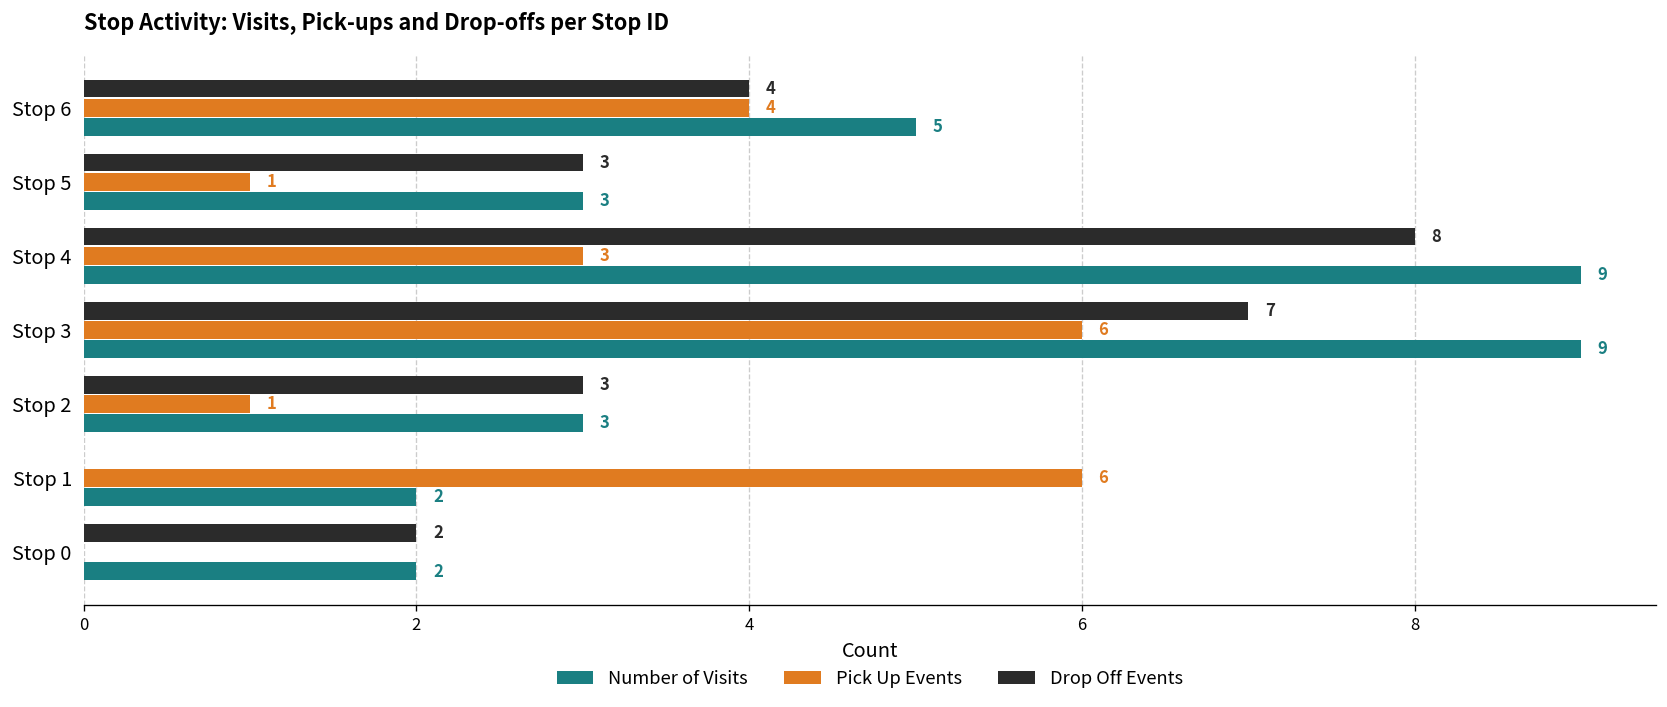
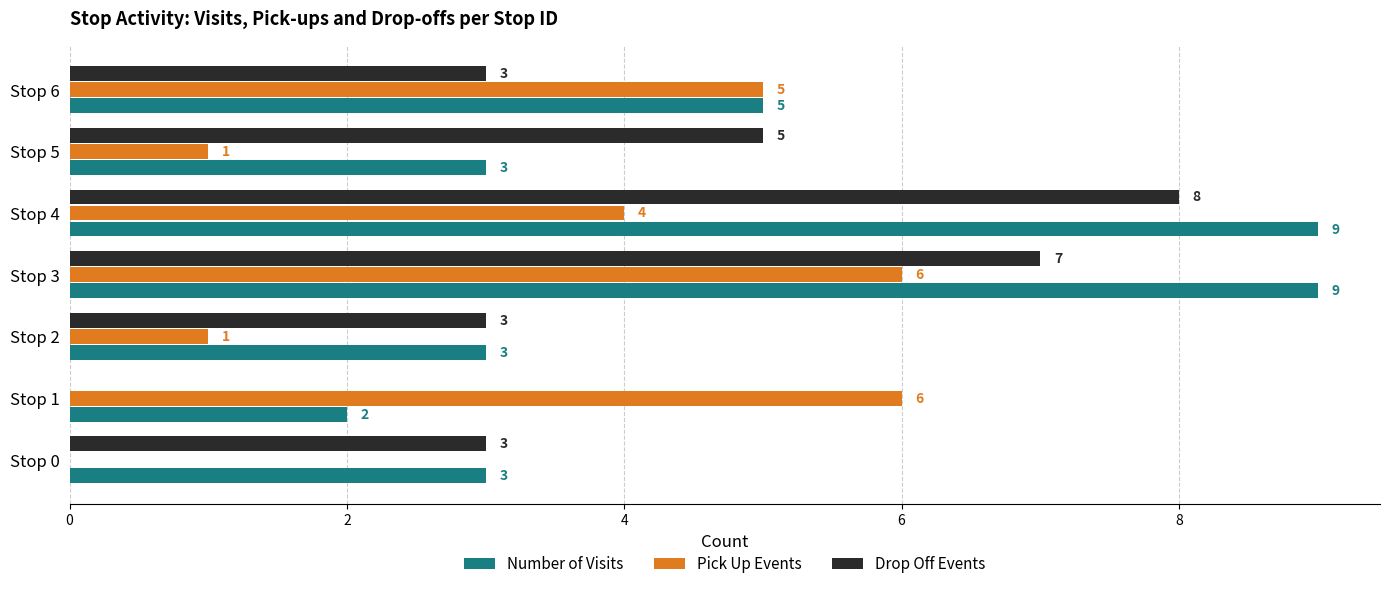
  {
    "Number of Visits": {
      "Stop 6": 5,
      "Stop 5": 3,
      "Stop 4": 9,
      "Stop 3": 9,
      "Stop 2": 3,
      "Stop 1": 2,
-     "Stop 0": 2
+     "Stop 0": 3
    },
    "Pick Up Events": {
-     "Stop 6": 4,
+     "Stop 6": 5,
      "Stop 5": 1,
-     "Stop 4": 3,
+     "Stop 4": 4,
      "Stop 3": 6,
      "Stop 2": 1,
      "Stop 1": 6
    },
    "Drop Off Events": {
-     "Stop 6": 4,
-     "Stop 5": 3,
+     "Stop 6": 3,
+     "Stop 5": 5,
      "Stop 4": 8,
      "Stop 3": 7,
      "Stop 2": 3,
-     "Stop 0": 2
+     "Stop 0": 3
    }
  }
